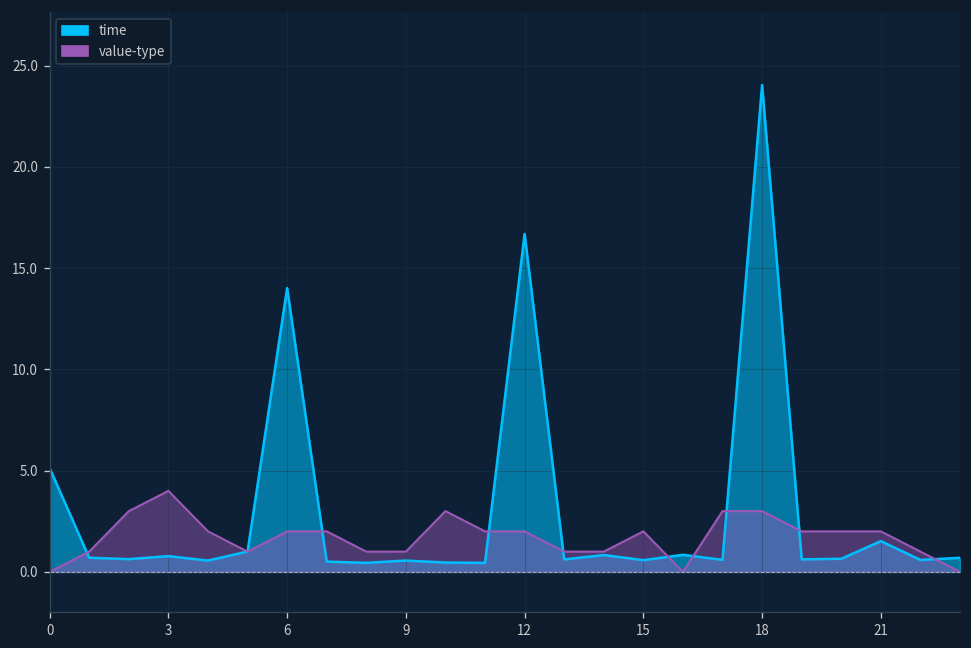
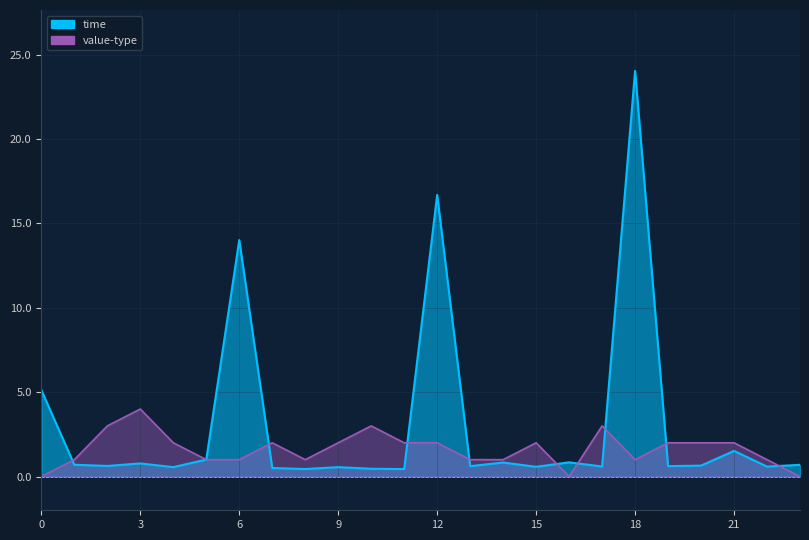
  {
    "time": {
      "0": 5,
      "3": 0.8,
      "6": 14,
      "9": 0.6,
      "12": 16.7,
      "15": 0.6,
      "18": 24,
      "21": 1.5
    },
    "value-type": {
      "0": 0,
      "3": 4,
-     "6": 2,
-     "9": 1,
+     "6": 1,
+     "9": 2,
      "12": 2,
      "15": 2,
-     "18": 3,
+     "18": 1,
      "21": 2
    }
  }
